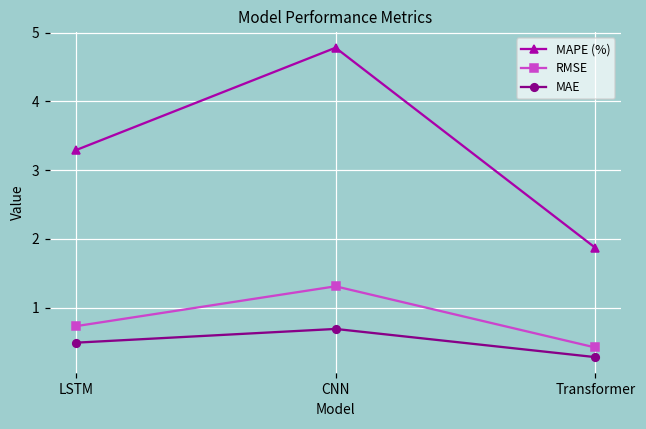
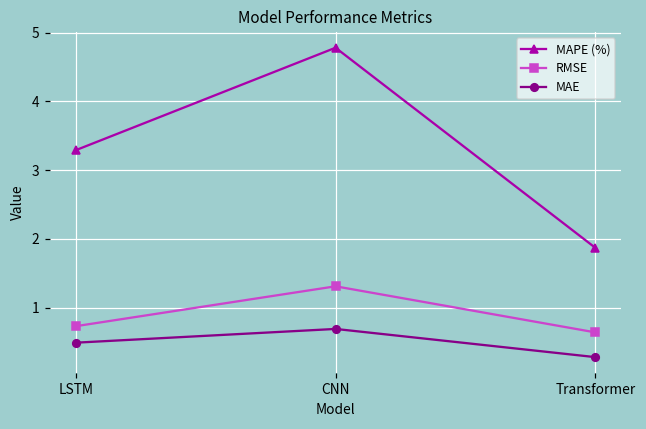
  {
    "RMSE": {
      "LSTM": 0.7,
      "CNN": 1.3,
-     "Transformer": 0.4
+     "Transformer": 0.6
    }
  }
